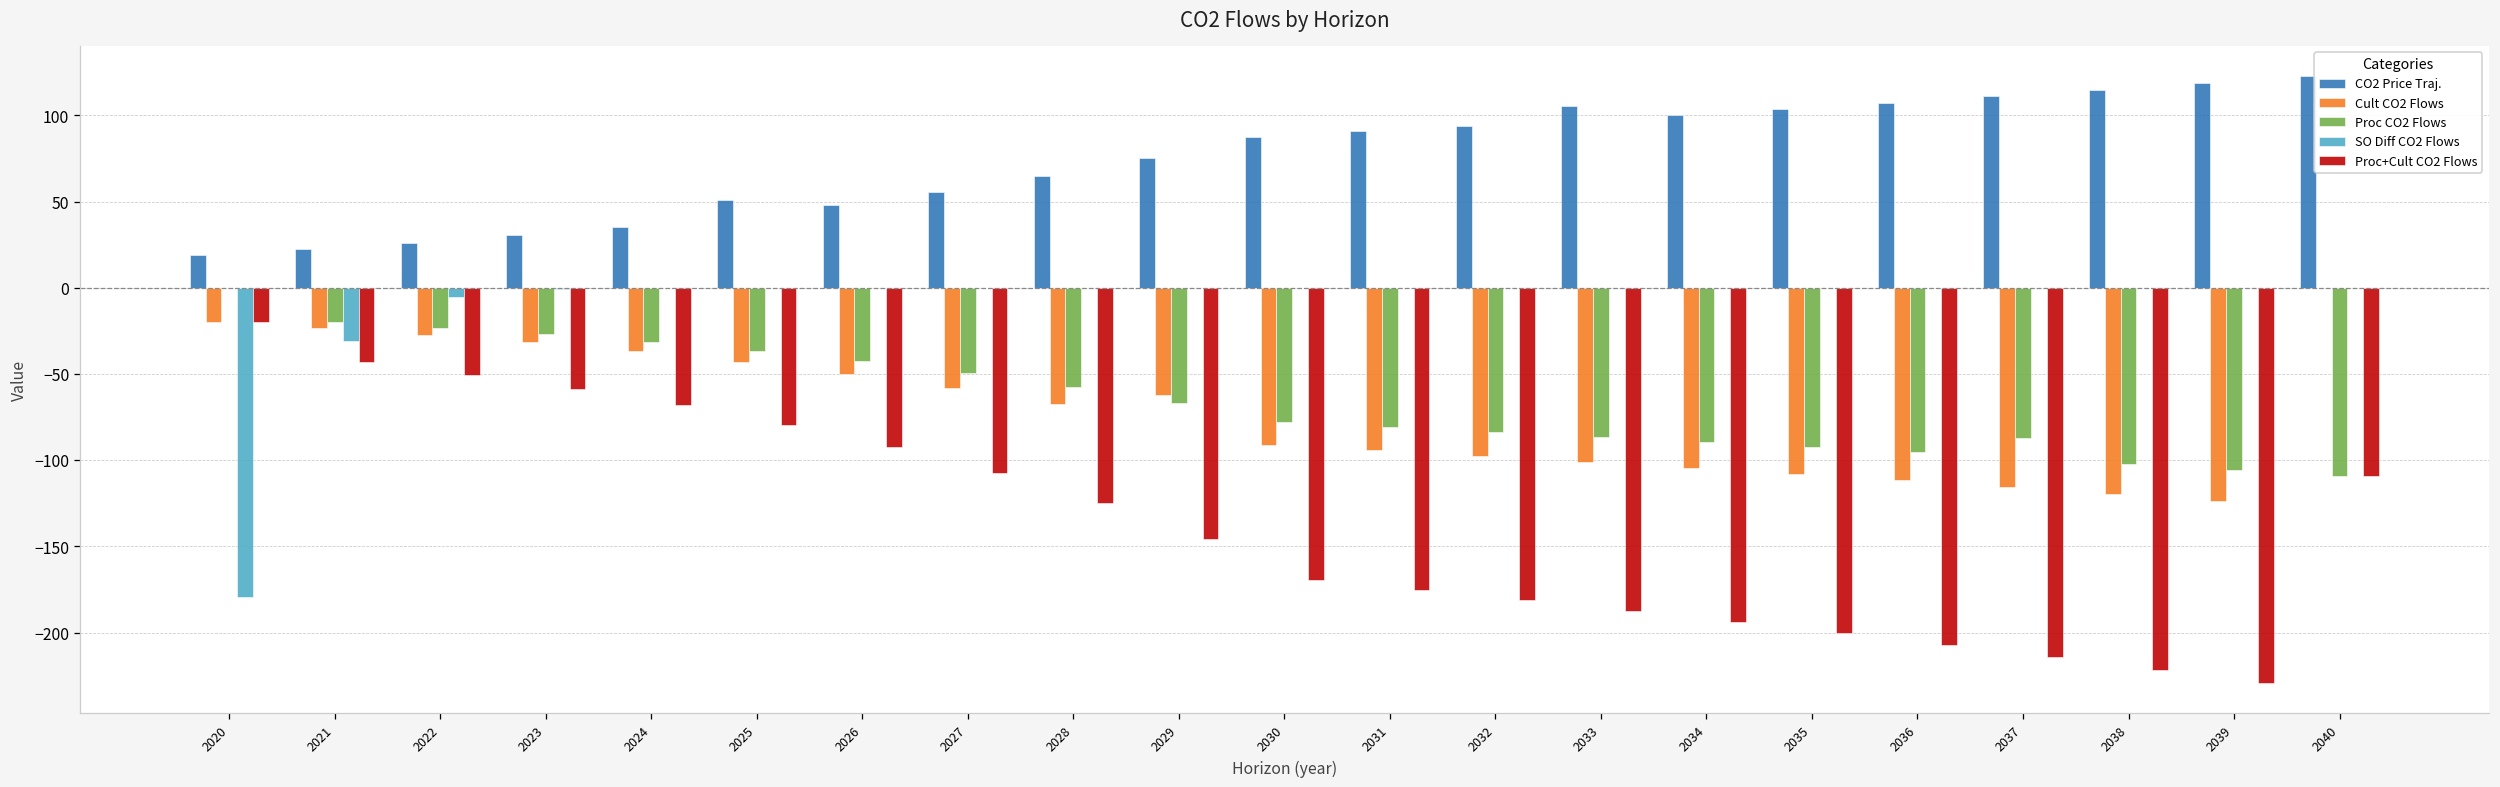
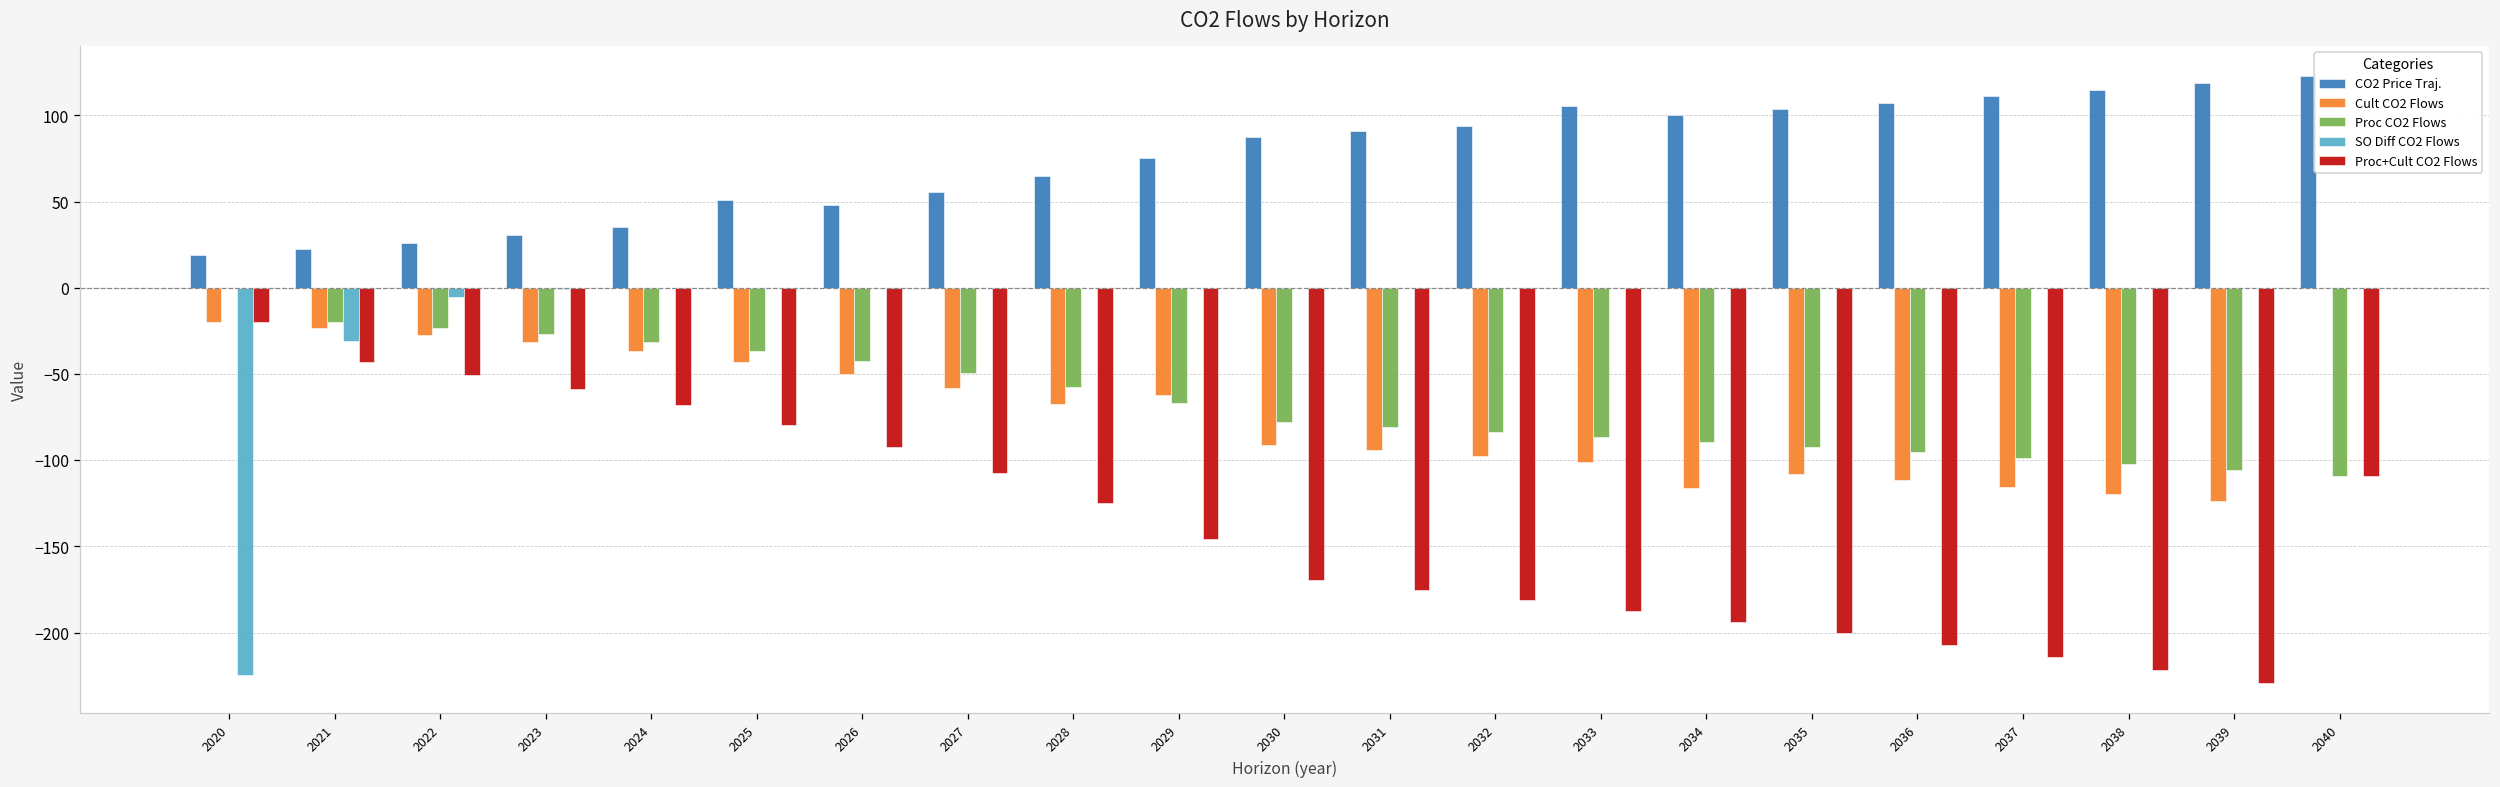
  {
    "CO2 Price Traj.": {
      "2020": 19,
      "2021": 22,
      "2022": 26,
      "2023": 30,
      "2024": 35,
      "2025": 51,
      "2026": 48,
      "2027": 56,
      "2028": 65,
      "2029": 75,
      "2030": 88,
      "2031": 91,
      "2032": 94,
      "2033": 106,
      "2034": 100,
      "2035": 104,
      "2036": 107,
      "2037": 111,
      "2038": 115,
      "2039": 119,
      "2040": 123
    },
    "Cult CO2 Flows": {
      "2020": -20,
      "2021": -23,
      "2022": -27,
      "2023": -32,
      "2024": -37,
      "2025": -43,
      "2026": -50,
      "2027": -58,
      "2028": -67,
      "2029": -62,
      "2030": -91,
      "2031": -94,
      "2032": -98,
      "2033": -101,
-     "2034": -104,
+     "2034": -116,
      "2035": -108,
      "2036": -112,
      "2037": -115,
      "2038": -119,
      "2039": -124,
      "2040": 0
    },
    "Proc CO2 Flows": {
      "2020": 0,
      "2021": -20,
      "2022": -23,
      "2023": -27,
      "2024": -31,
      "2025": -37,
      "2026": -43,
      "2027": -50,
      "2028": -58,
      "2029": -67,
      "2030": -78,
      "2031": -81,
      "2032": -83,
      "2033": -86,
      "2034": -89,
      "2035": -92,
      "2036": -95,
-     "2037": -87,
+     "2037": -99,
      "2038": -102,
      "2039": -106,
      "2040": -109
    },
    "SO Diff CO2 Flows": {
-     "2020": -179,
+     "2020": -225,
      "2021": -31,
      "2022": -5,
      "2040": 0
    },
    "Proc+Cult CO2 Flows": {
      "2020": -20,
      "2021": -43,
      "2022": -50,
      "2023": -59,
      "2024": -68,
      "2025": -79,
      "2026": -92,
      "2027": -107,
      "2028": -125,
      "2029": -146,
      "2030": -169,
      "2031": -175,
      "2032": -181,
      "2033": -187,
      "2034": -194,
      "2035": -200,
      "2036": -207,
      "2037": -214,
      "2038": -222,
      "2039": -229,
      "2040": -109
    }
  }
